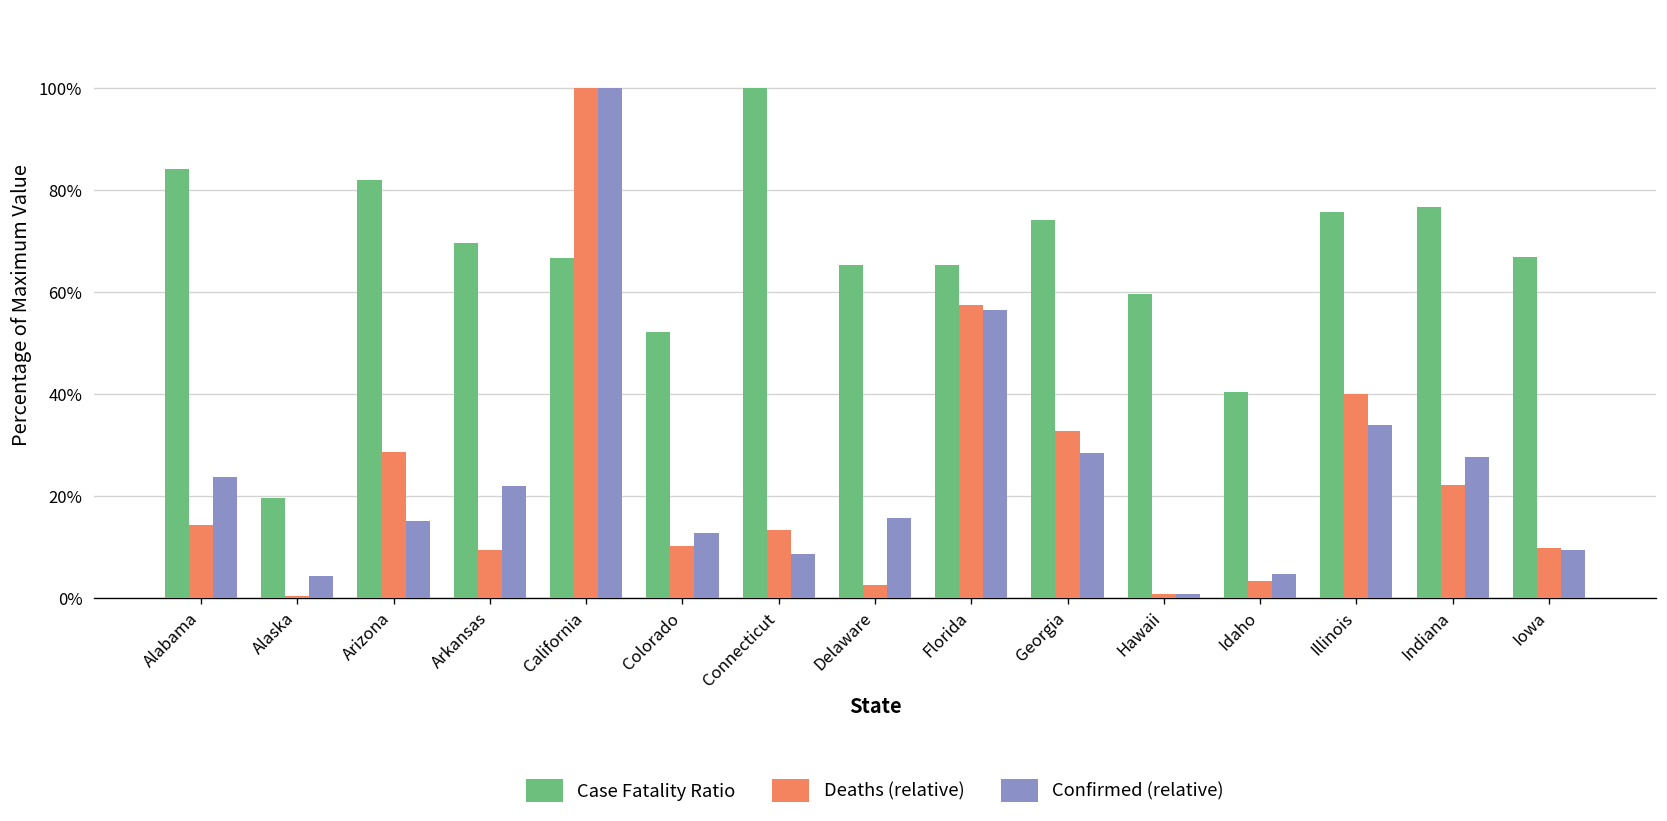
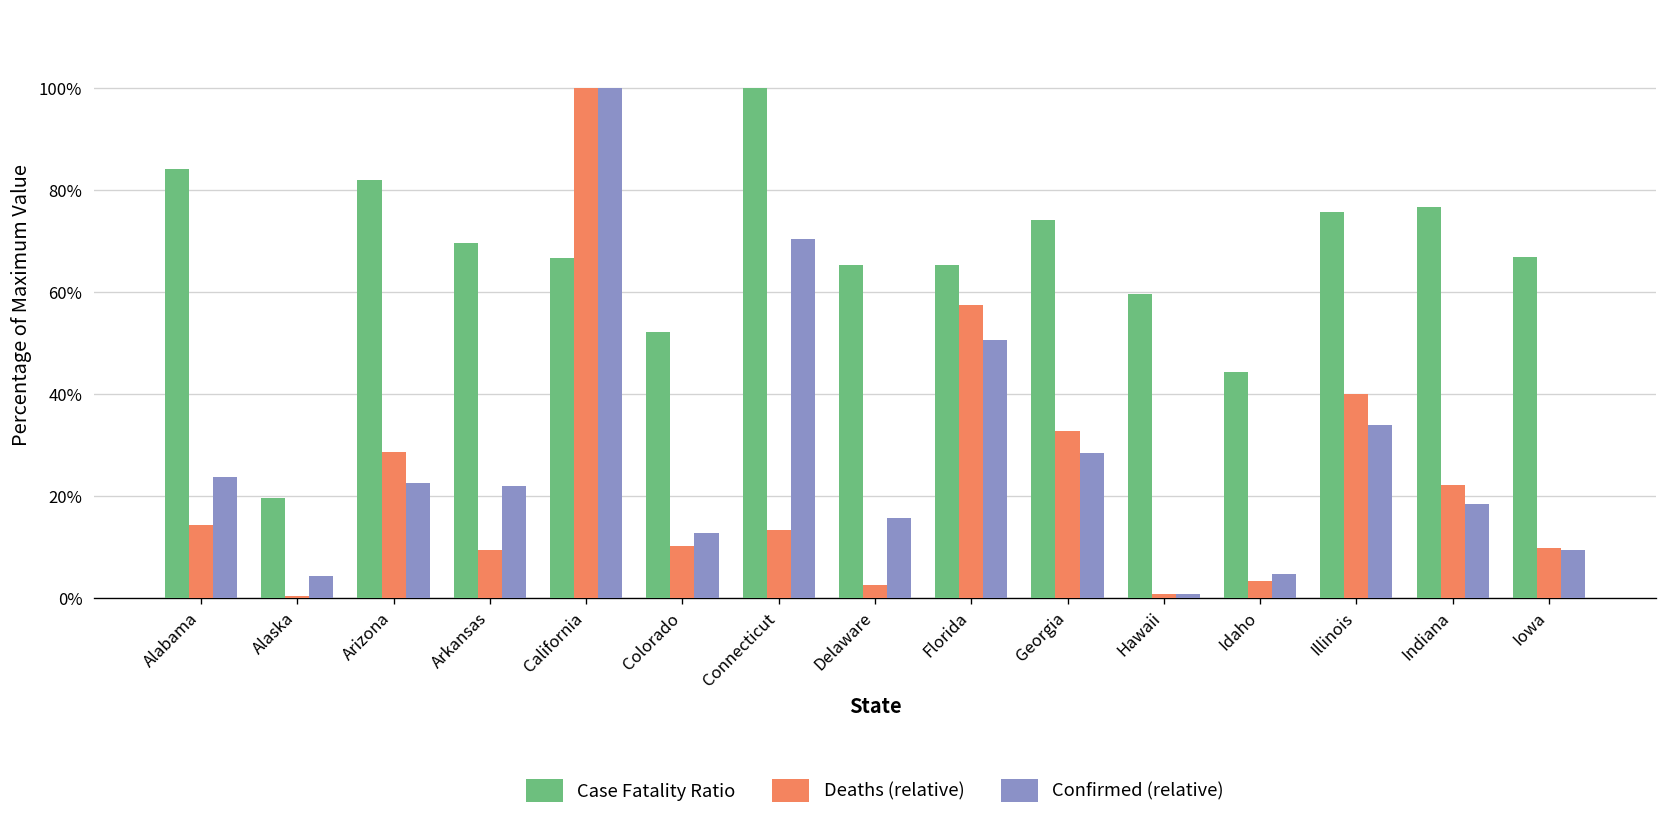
  {
    "Case Fatality Ratio": {
      "Alabama": "84%",
      "Alaska": "20%",
      "Arizona": "82%",
      "Arkansas": "70%",
      "California": "67%",
      "Colorado": "52%",
      "Connecticut": "100%",
      "Delaware": "65%",
      "Florida": "65%",
      "Georgia": "74%",
      "Hawaii": "60%",
-     "Idaho": "40%",
+     "Idaho": "44%",
      "Illinois": "76%",
      "Indiana": "77%",
      "Iowa": "67%"
    },
    "Deaths (relative)": {
      "Alabama": "14%",
      "Arizona": "29%",
      "Arkansas": "10%",
      "California": "100%",
      "Colorado": "10%",
      "Connecticut": "13%",
      "Delaware": "3%",
      "Florida": "57%",
      "Georgia": "33%",
      "Hawaii": "1%",
      "Idaho": "3%",
      "Illinois": "40%",
      "Indiana": "22%",
      "Iowa": "10%"
    },
    "Confirmed (relative)": {
      "Alabama": "24%",
      "Alaska": "4%",
-     "Arizona": "15%",
+     "Arizona": "23%",
      "Arkansas": "22%",
      "California": "100%",
      "Colorado": "13%",
-     "Connecticut": "9%",
+     "Connecticut": "70%",
      "Delaware": "16%",
-     "Florida": "57%",
+     "Florida": "51%",
      "Georgia": "29%",
      "Hawaii": "1%",
      "Idaho": "5%",
      "Illinois": "34%",
-     "Indiana": "28%",
+     "Indiana": "19%",
      "Iowa": "9%"
    }
  }
